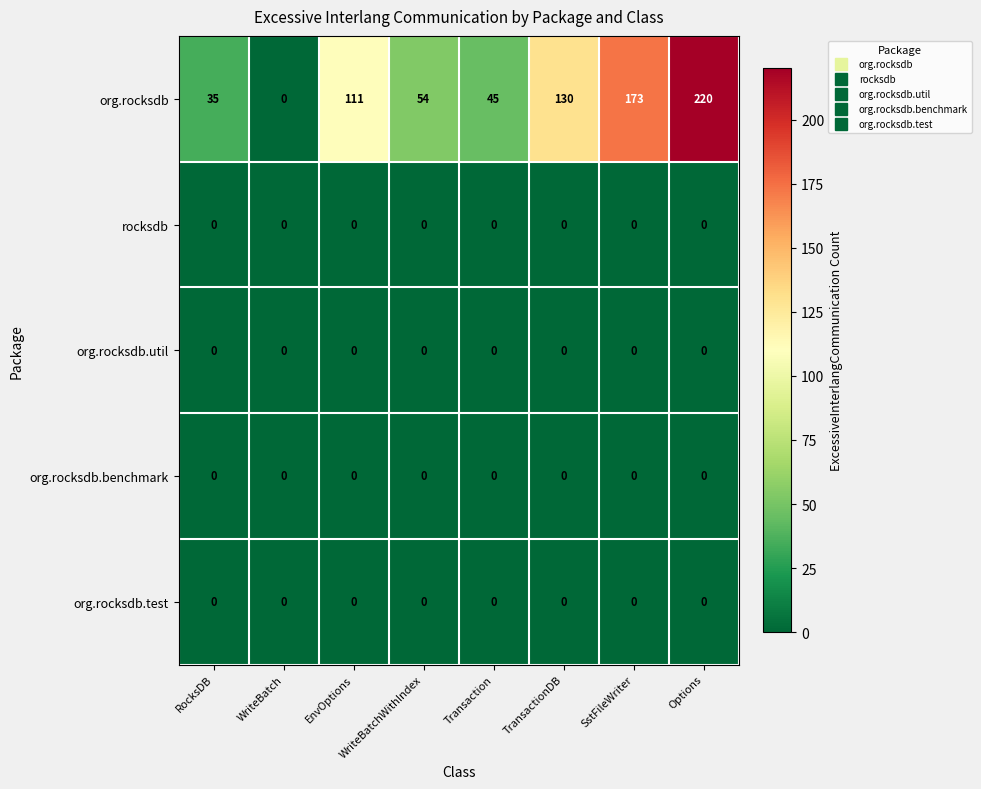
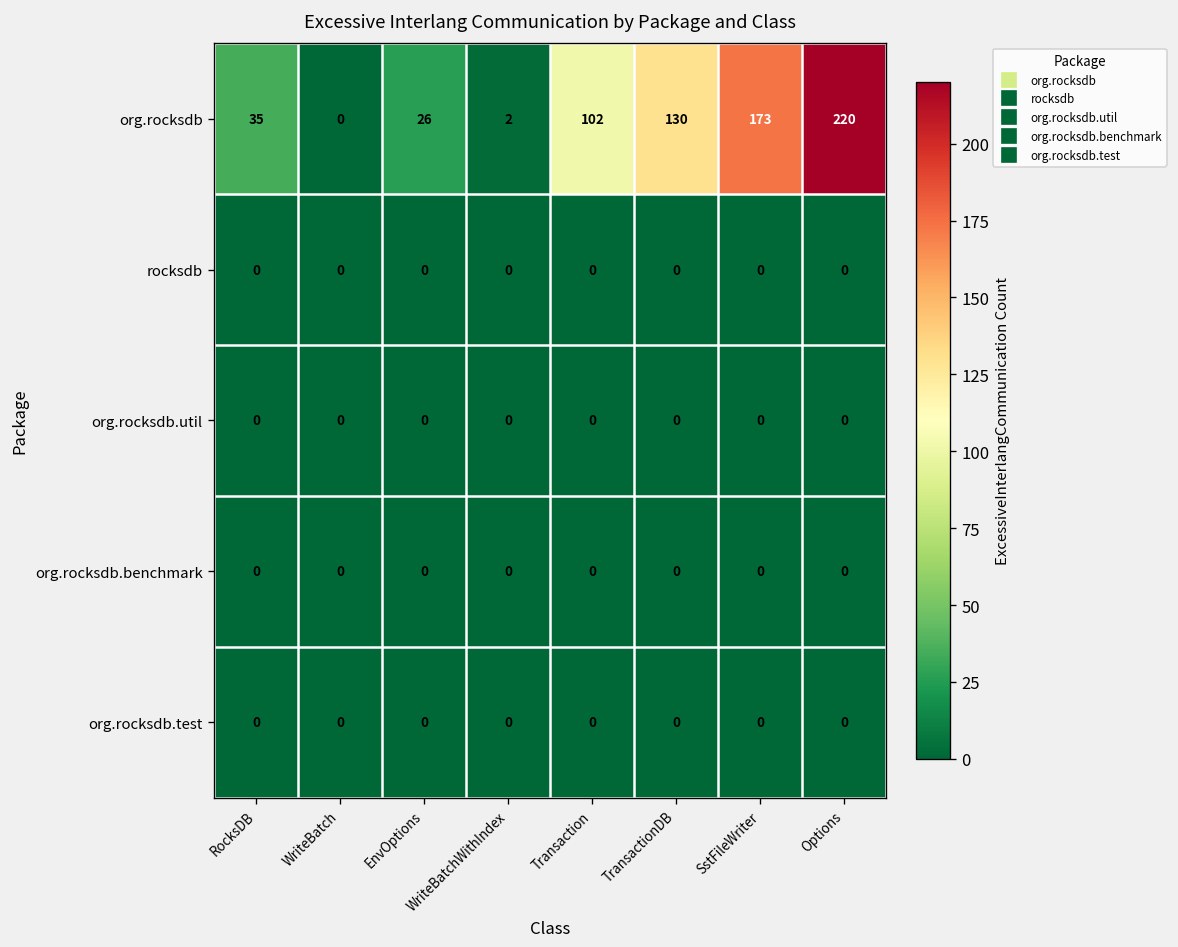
  {
    "org.rocksdb": {
      "RocksDB": 35,
      "WriteBatch": 0,
-     "EnvOptions": 111,
-     "WriteBatchWithIndex": 54,
-     "Transaction": 45,
+     "EnvOptions": 26,
+     "WriteBatchWithIndex": 2,
+     "Transaction": 102,
      "TransactionDB": 130,
      "SstFileWriter": 173,
      "Options": 220
    },
    "rocksdb": {
      "RocksDB": 0,
      "WriteBatch": 0,
      "EnvOptions": 0,
      "WriteBatchWithIndex": 0,
      "Transaction": 0,
      "TransactionDB": 0,
      "SstFileWriter": 0,
      "Options": 0
    },
    "org.rocksdb.util": {
      "RocksDB": 0,
      "WriteBatch": 0,
      "EnvOptions": 0,
      "WriteBatchWithIndex": 0,
      "Transaction": 0,
      "TransactionDB": 0,
      "SstFileWriter": 0,
      "Options": 0
    },
    "org.rocksdb.benchmark": {
      "RocksDB": 0,
      "WriteBatch": 0,
      "EnvOptions": 0,
      "WriteBatchWithIndex": 0,
      "Transaction": 0,
      "TransactionDB": 0,
      "SstFileWriter": 0,
      "Options": 0
    },
    "org.rocksdb.test": {
      "RocksDB": 0,
      "WriteBatch": 0,
      "EnvOptions": 0,
      "WriteBatchWithIndex": 0,
      "Transaction": 0,
      "TransactionDB": 0,
      "SstFileWriter": 0,
      "Options": 0
    }
  }
